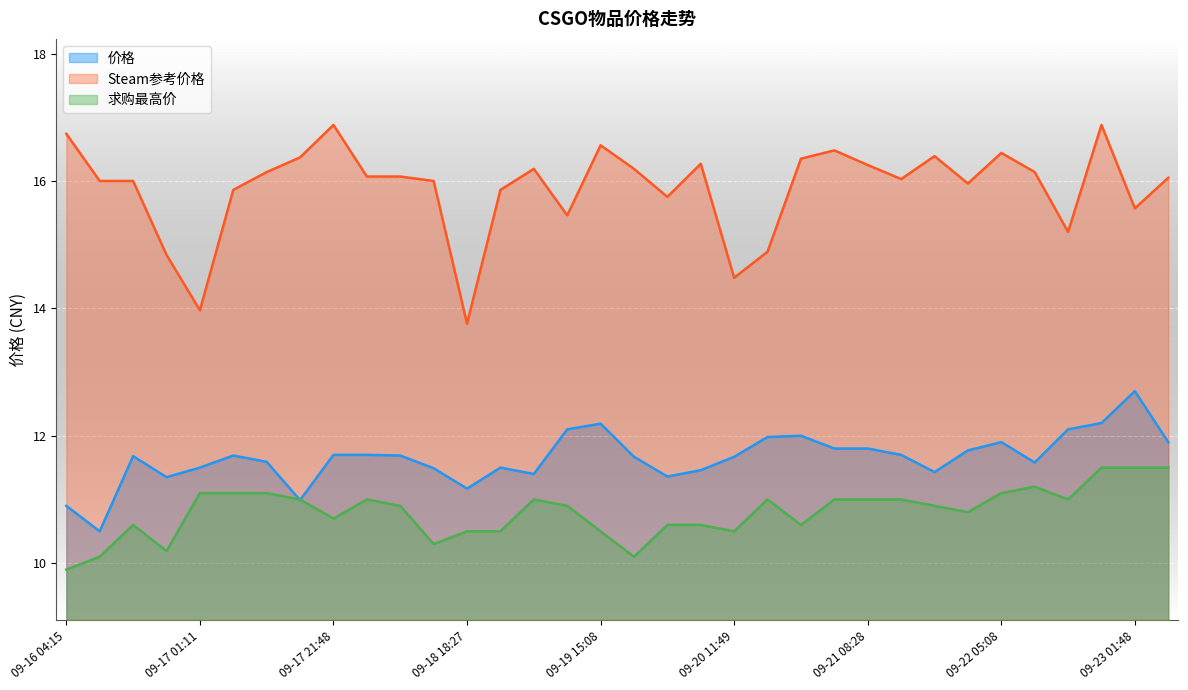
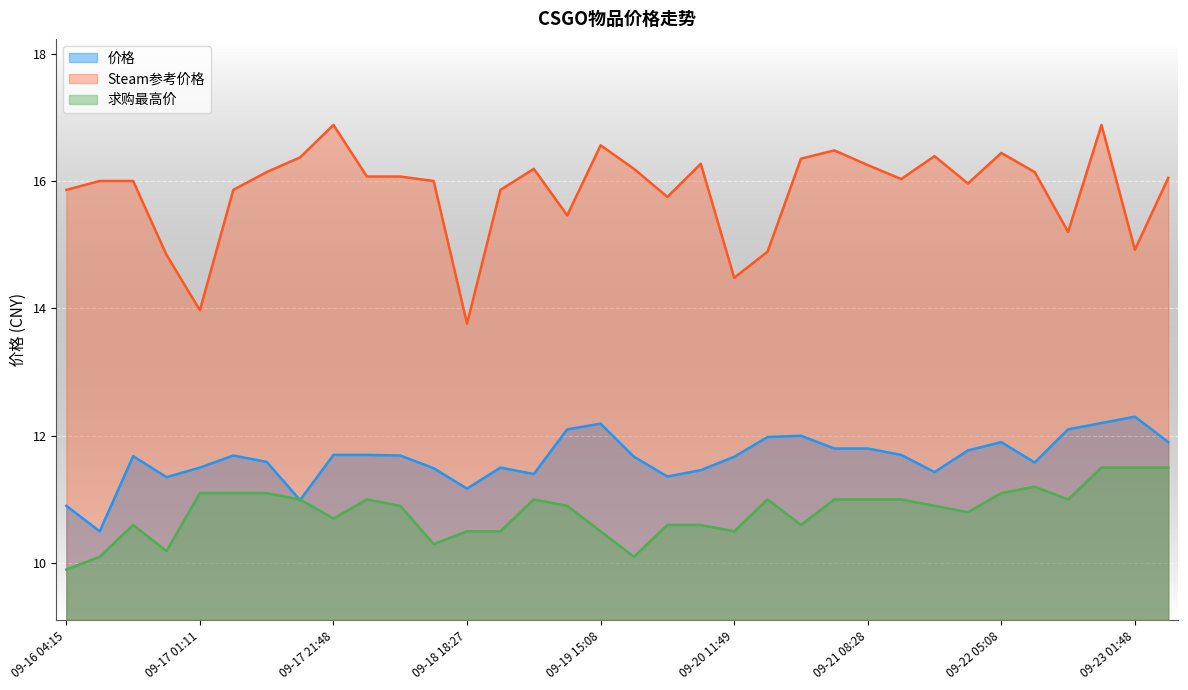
  {
    "价格": {
      "09-16 04:15": 10.9,
      "09-17 01:11": 11.5,
      "09-17 21:48": 11.7,
      "09-18 18:27": 11.2,
      "09-19 15:08": 12.2,
      "09-20 11:49": 11.7,
      "09-21 08:28": 11.8,
      "09-22 05:08": 11.9,
-     "09-23 01:48": 12.7
+     "09-23 01:48": 12.3
    },
    "Steam参考价格": {
-     "09-16 04:15": 16.7,
+     "09-16 04:15": 15.9,
      "09-17 01:11": 14.0,
      "09-17 21:48": 16.9,
      "09-18 18:27": 13.8,
      "09-19 15:08": 16.6,
      "09-20 11:49": 14.5,
      "09-21 08:28": 16.3,
      "09-22 05:08": 16.4,
-     "09-23 01:48": 15.6
+     "09-23 01:48": 14.9
    },
    "求购最高价": {
      "09-16 04:15": 9.9,
      "09-17 01:11": 11.1,
      "09-17 21:48": 10.7,
      "09-18 18:27": 10.5,
      "09-19 15:08": 10.5,
      "09-20 11:49": 10.5,
      "09-21 08:28": 11.0,
      "09-22 05:08": 11.1,
      "09-23 01:48": 11.5
    }
  }
